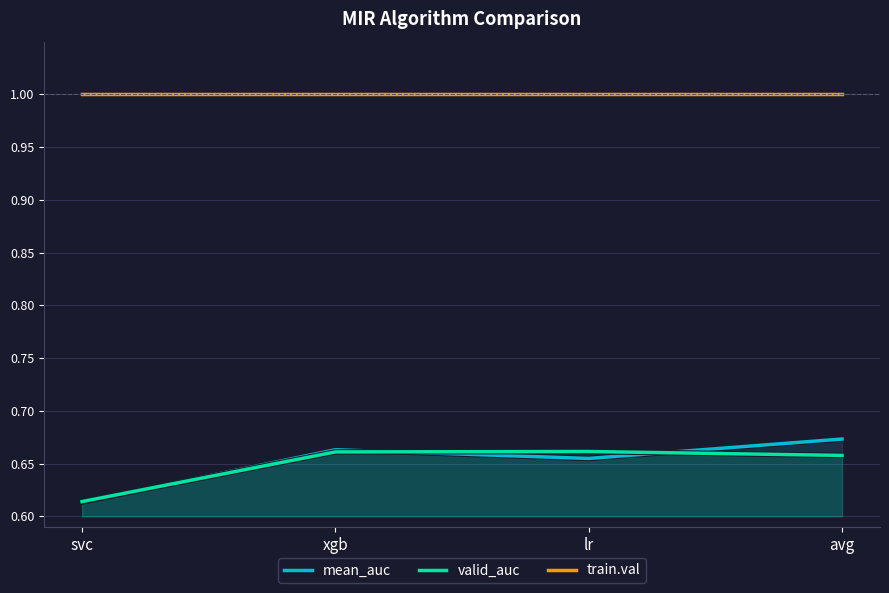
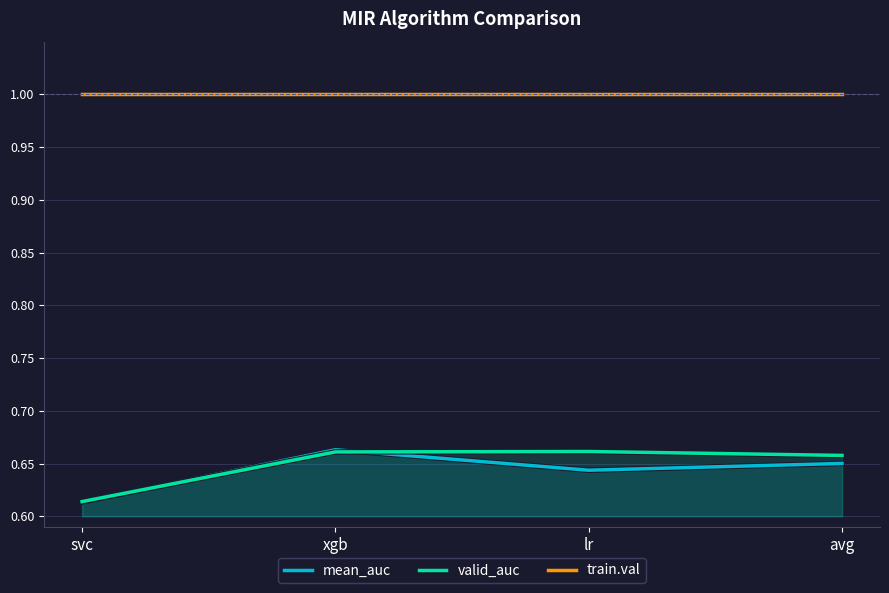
  {
    "mean_auc": {
-     "lr": 0.655,
-     "avg": 0.673
+     "lr": 0.644,
+     "avg": 0.650
    },
    "valid_auc": {
      "lr": 0.661,
      "avg": 0.658
    },
    "train.val": {
      "svc": 1.000,
      "xgb": 1.000,
      "lr": 1.000,
      "avg": 1.000
    }
  }
